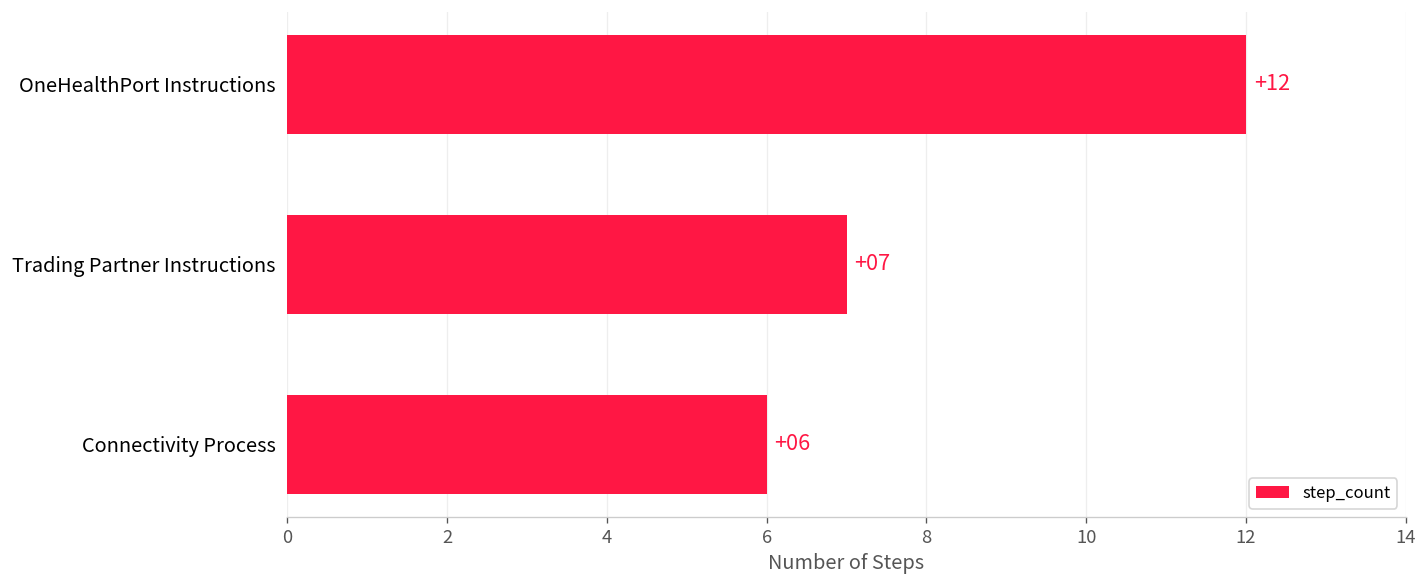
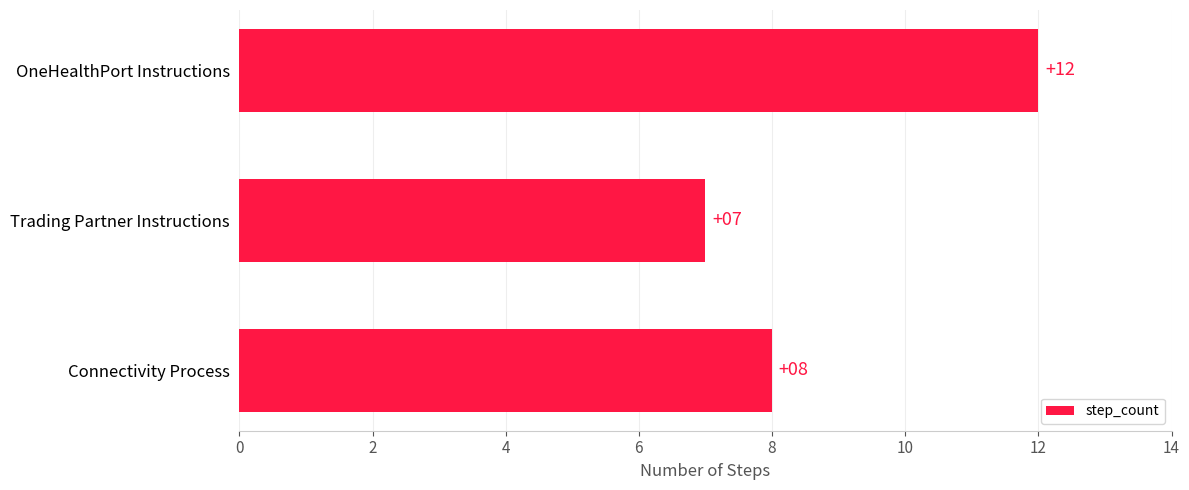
  {
    "OneHealthPort Instructions": "+12",
    "Trading Partner Instructions": "+07",
-   "Connectivity Process": "+06"
+   "Connectivity Process": "+08"
  }
